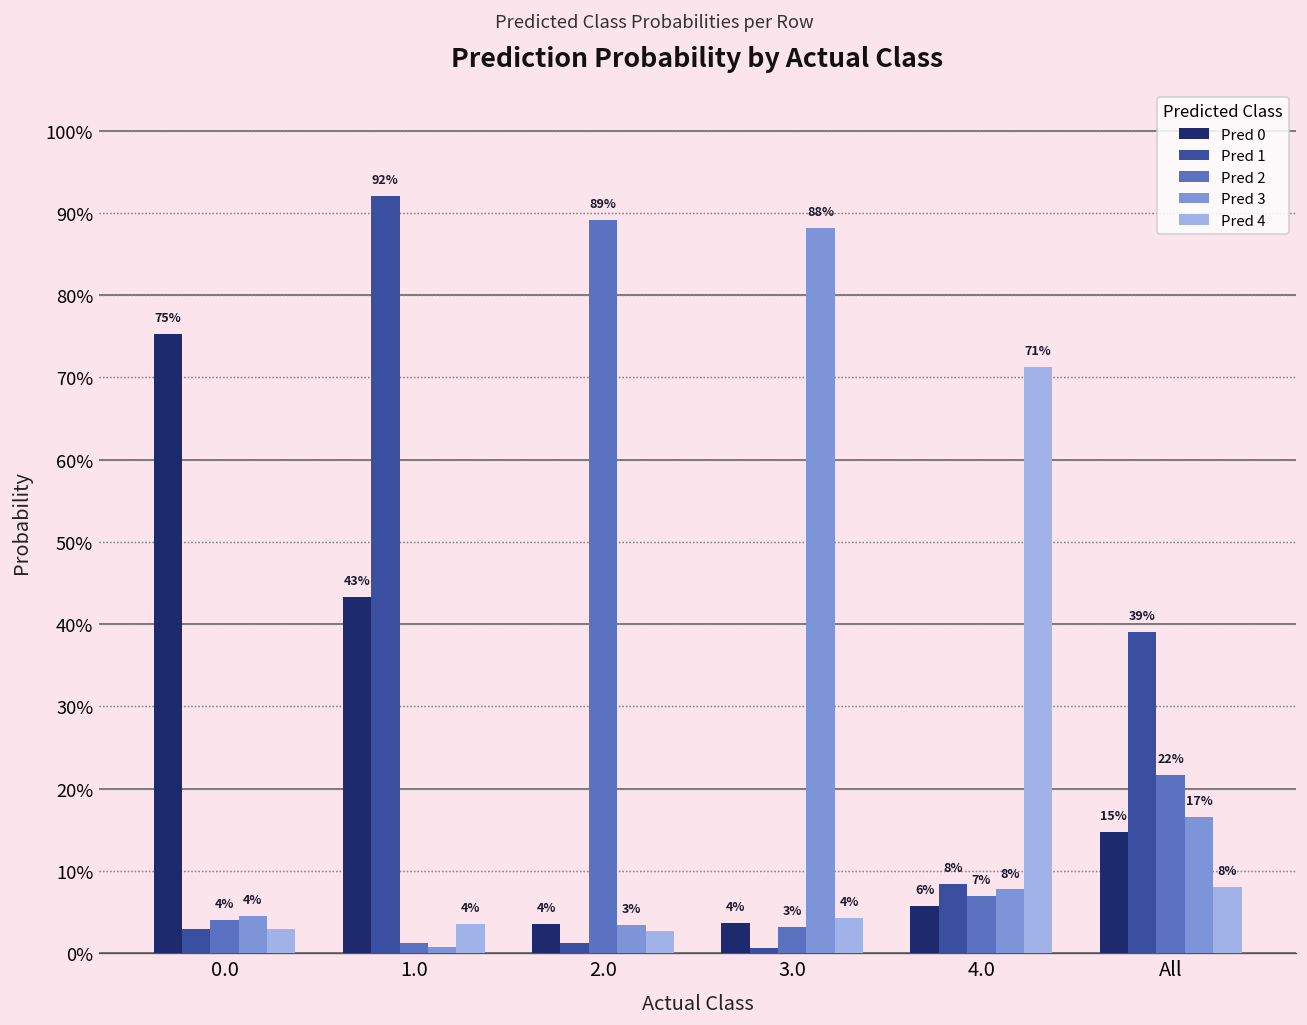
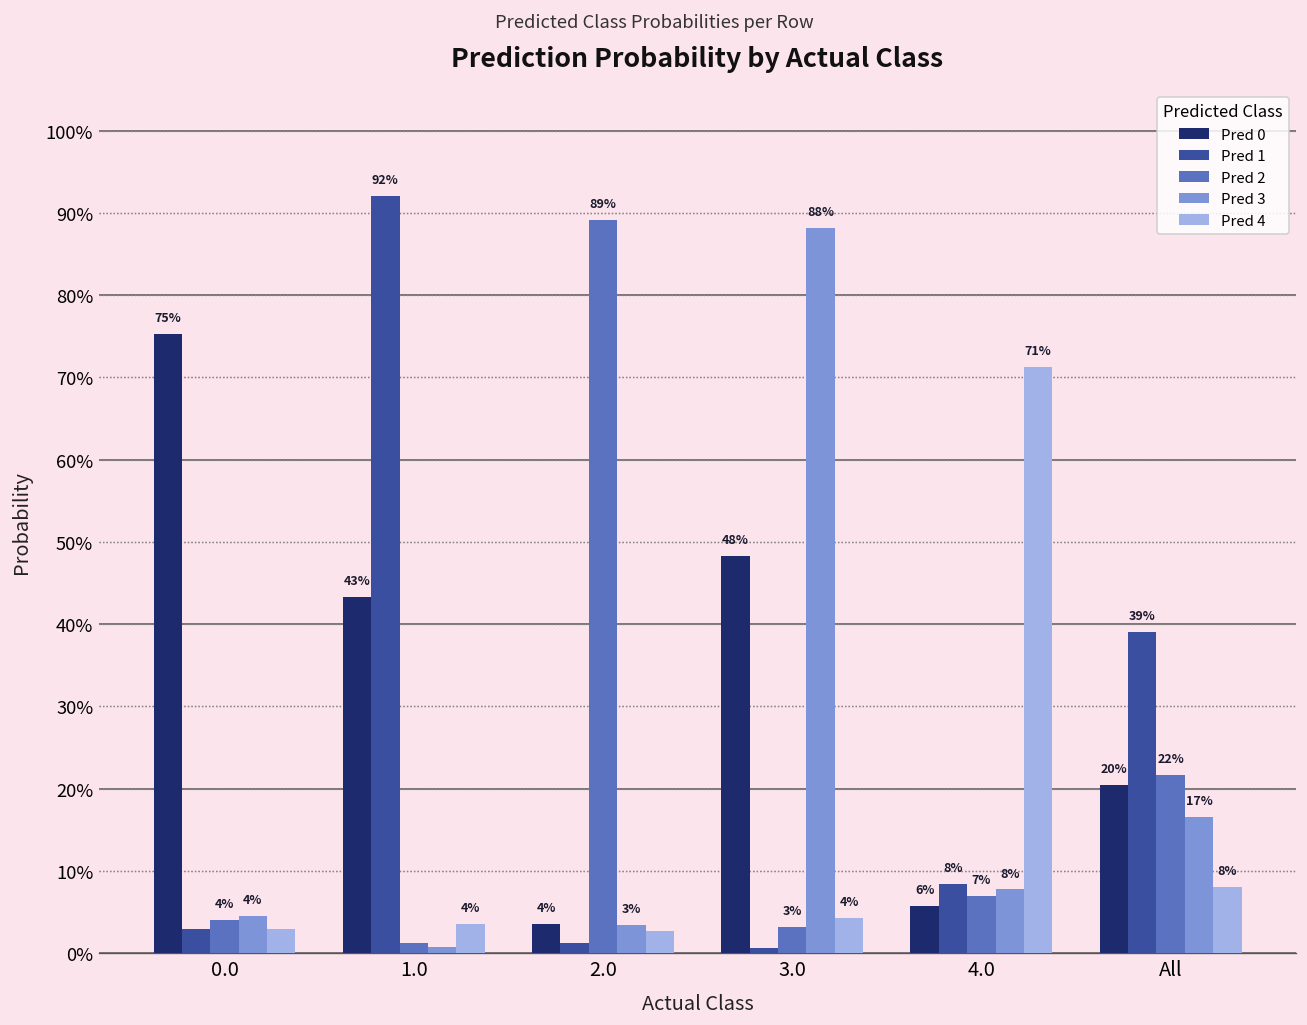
  {
    "Pred 0": {
      "0.0": "75%",
      "1.0": "43%",
      "2.0": "4%",
-     "3.0": "4%",
+     "3.0": "48%",
      "4.0": "6%",
-     "All": "15%"
+     "All": "20%"
    }
  }
